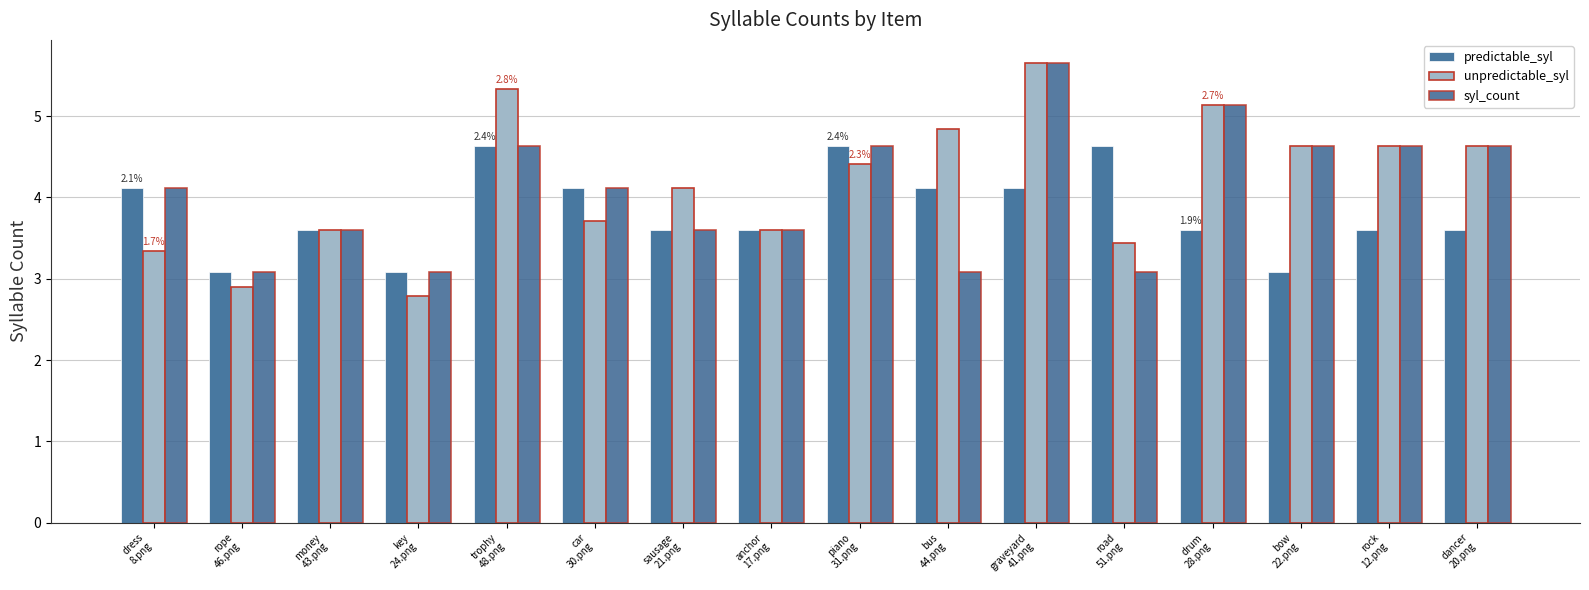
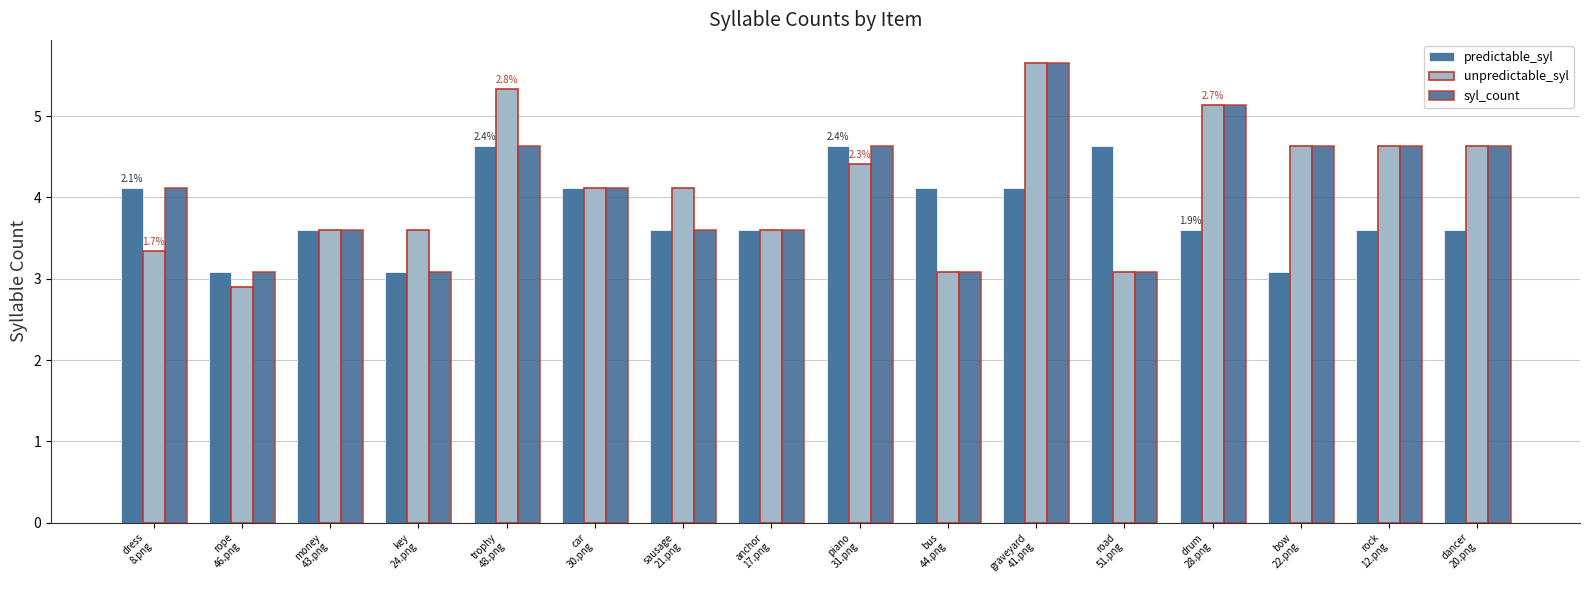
  {
    "unpredictable_syl": {
      "rope 46.png": 2.9,
      "money 43.png": 3.6,
-     "key 24.png": 2.8,
-     "car 30.png": 3.7,
+     "key 24.png": 3.6,
+     "car 30.png": 4.1,
      "sausage 21.png": 4.1,
      "anchor 17.png": 3.6,
-     "bus 44.png": 4.8,
+     "bus 44.png": 3.1,
      "graveyard 41.png": 5.7,
-     "road 51.png": 3.4,
+     "road 51.png": 3.1,
      "bow 22.png": 4.6,
      "rock 12.png": 4.6,
      "dancer 20.png": 4.6
    }
  }
